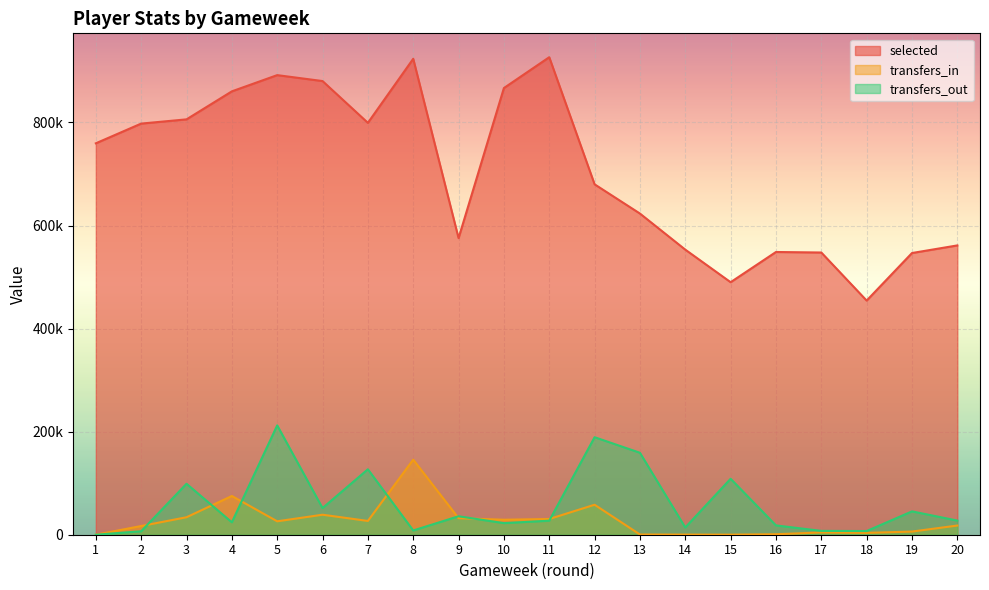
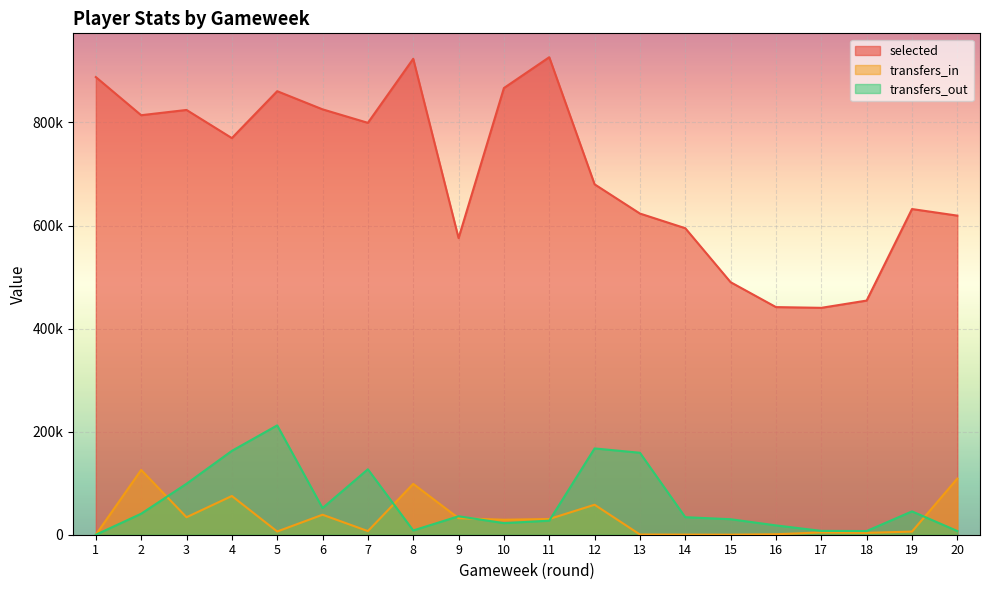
  {
    "selected": {
-     "1": 760000,
-     "2": 800000,
-     "3": 810000,
-     "4": 860000,
-     "5": 890000,
-     "6": 880000,
+     "1": 890000,
+     "2": 810000,
+     "3": 820000,
+     "4": 770000,
+     "5": 860000,
+     "6": 830000,
      "7": 800000,
      "8": 920000,
      "9": 580000,
      "10": 870000,
      "11": 930000,
      "12": 680000,
      "13": 620000,
-     "14": 550000,
+     "14": 590000,
      "15": 490000,
-     "16": 550000,
-     "17": 550000,
+     "16": 440000,
+     "17": 440000,
      "18": 450000,
-     "19": 550000,
-     "20": 560000
+     "19": 630000,
+     "20": 620000
    },
    "transfers_in": {
-     "2": 20000,
+     "2": 130000,
      "3": 30000,
      "4": 80000,
-     "5": 30000,
+     "5": 10000,
      "6": 40000,
-     "7": 30000,
-     "8": 150000,
+     "7": 10000,
+     "8": 100000,
      "10": 30000,
      "12": 60000,
      "13": 0,
      "14": 0,
      "15": 0,
      "16": 0,
      "19": 10000,
-     "20": 20000
+     "20": 110000
    },
    "transfers_out": {
-     "2": 10000,
+     "2": 40000,
      "3": 100000,
-     "4": 20000,
+     "4": 160000,
      "5": 210000,
      "6": 50000,
      "7": 130000,
      "8": 10000,
      "10": 20000,
-     "12": 190000,
+     "12": 170000,
      "13": 160000,
-     "14": 10000,
-     "15": 110000,
+     "14": 30000,
+     "15": 30000,
      "16": 20000,
      "19": 50000,
-     "20": 30000
+     "20": 10000
    }
  }
